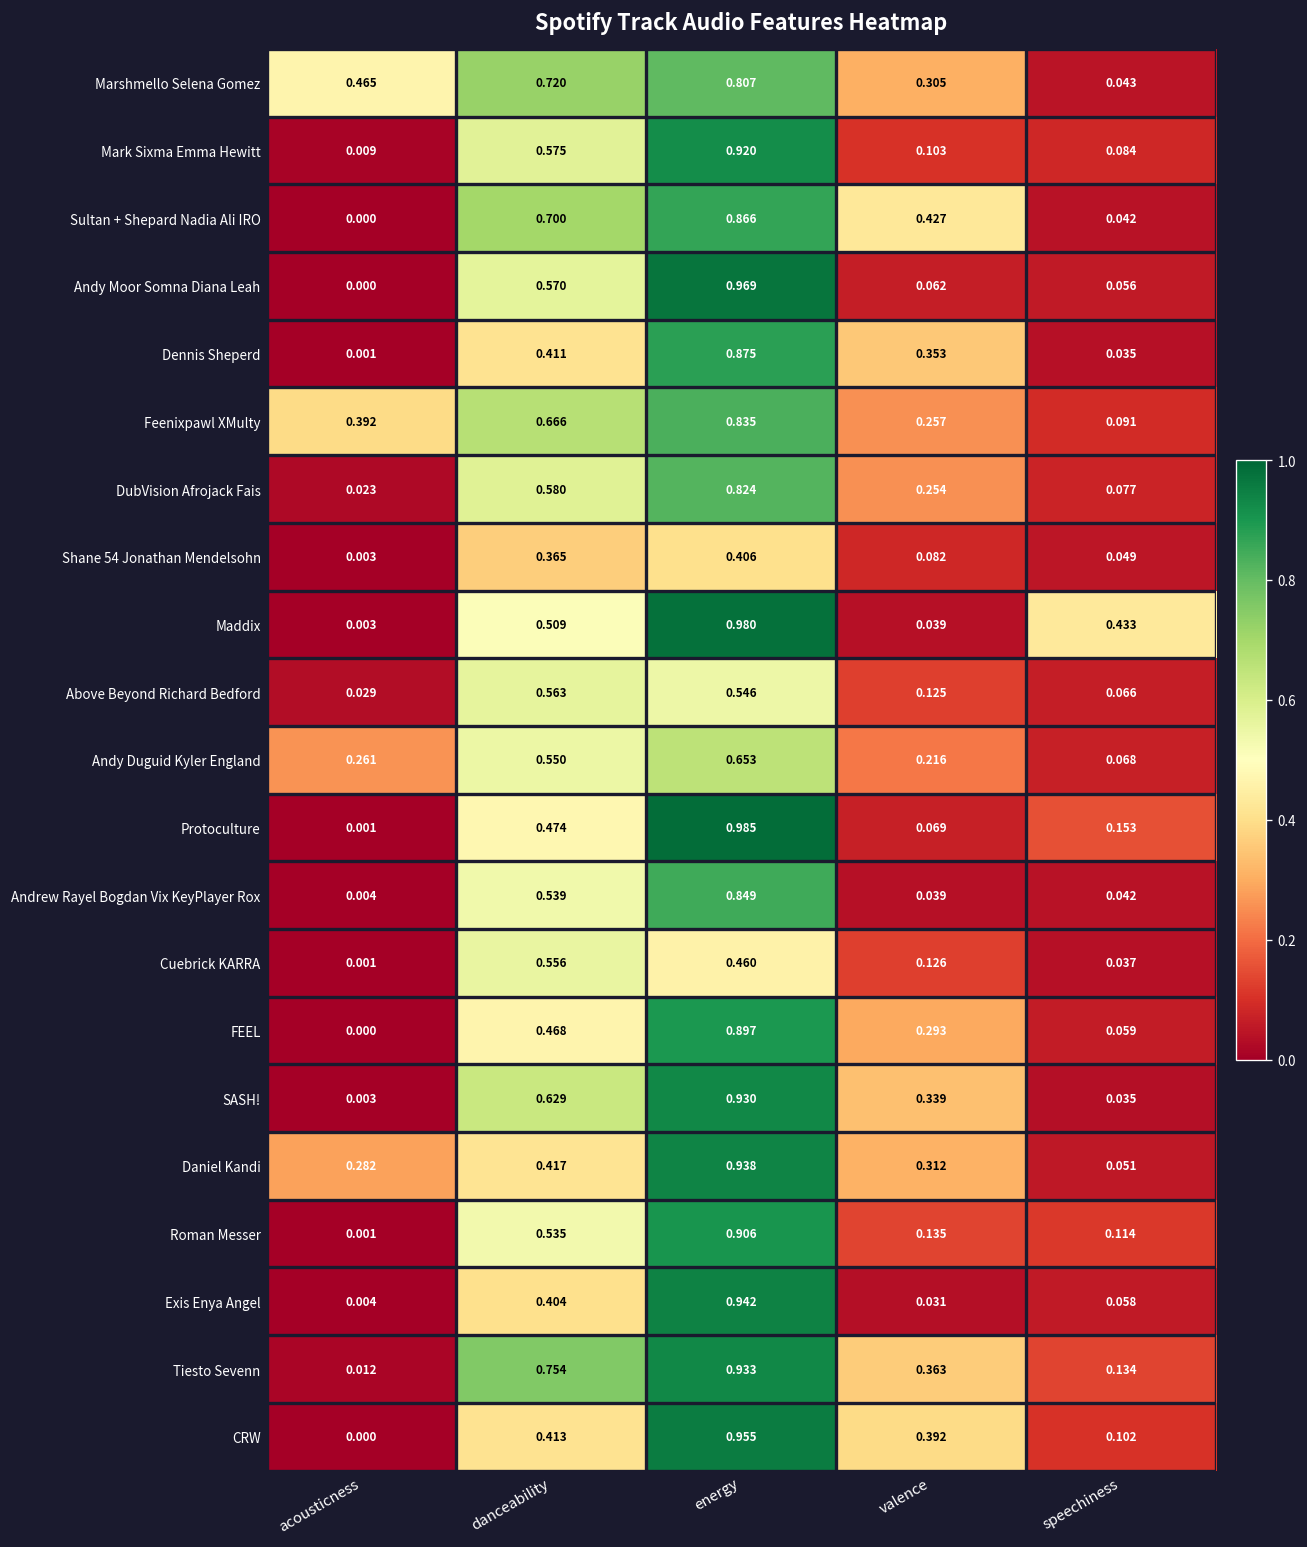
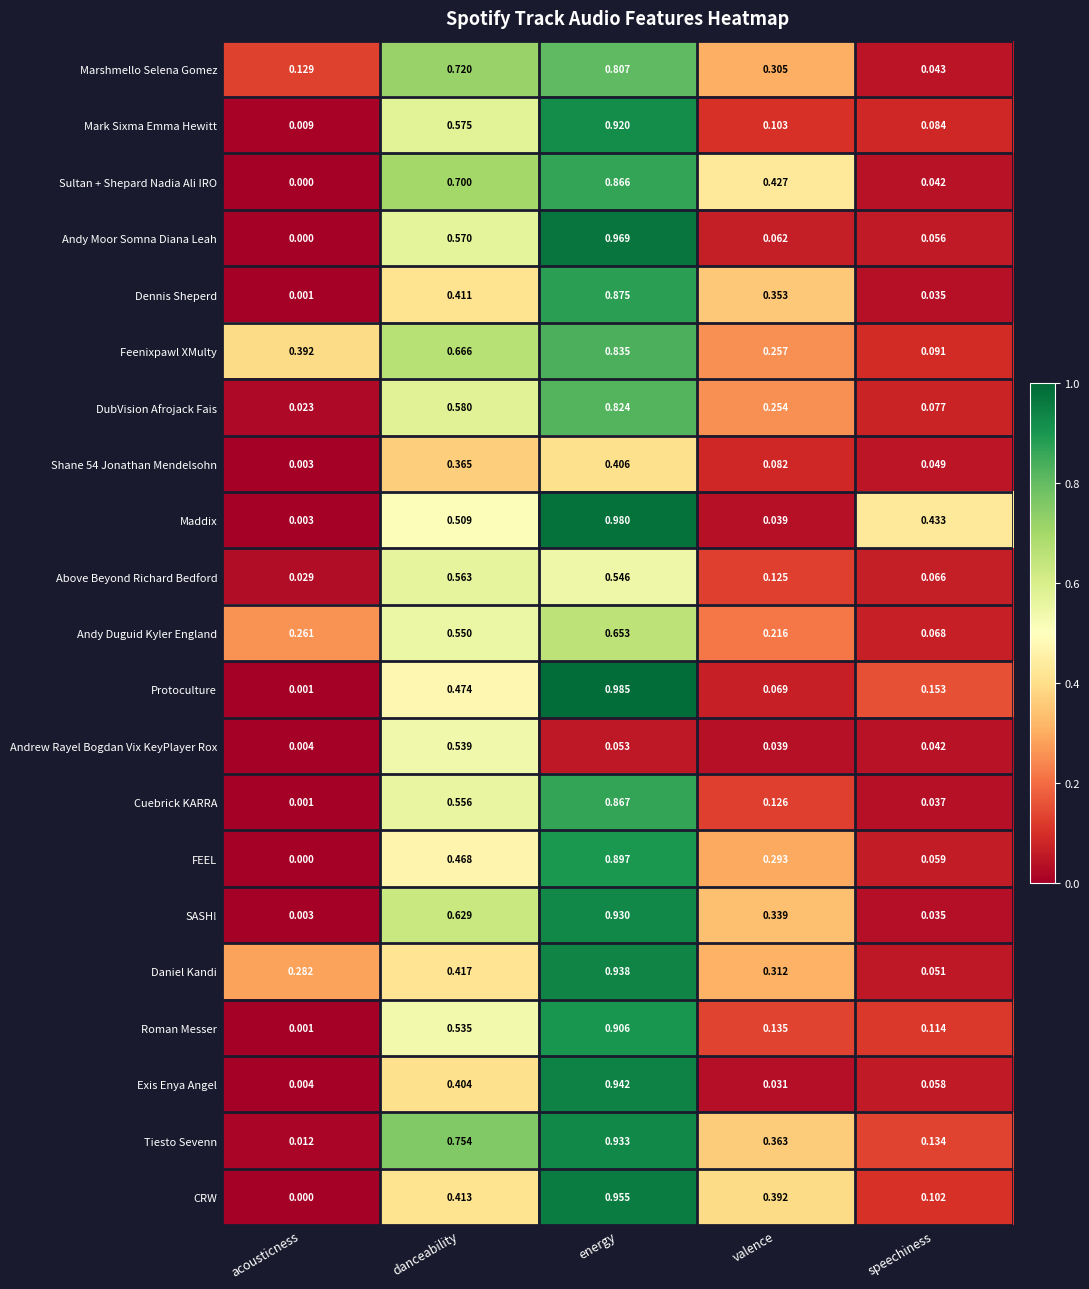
  {
    "Marshmello Selena Gomez": {
-     "acousticness": 0.465,
+     "acousticness": 0.129,
      "danceability": 0.720,
      "energy": 0.807,
      "valence": 0.305,
      "speechiness": 0.043
    },
    "Mark Sixma Emma Hewitt": {
      "acousticness": 0.009,
      "danceability": 0.575,
      "energy": 0.920,
      "valence": 0.103,
      "speechiness": 0.084
    },
    "Sultan + Shepard Nadia Ali IRO": {
      "acousticness": 0.000,
      "danceability": 0.700,
      "energy": 0.866,
      "valence": 0.427,
      "speechiness": 0.042
    },
    "Andy Moor Somna Diana Leah": {
      "acousticness": 0.000,
      "danceability": 0.570,
      "energy": 0.969,
      "valence": 0.062,
      "speechiness": 0.056
    },
    "Dennis Sheperd": {
      "acousticness": 0.001,
      "danceability": 0.411,
      "energy": 0.875,
      "valence": 0.353,
      "speechiness": 0.035
    },
    "Feenixpawl XMulty": {
      "acousticness": 0.392,
      "danceability": 0.666,
      "energy": 0.835,
      "valence": 0.257,
      "speechiness": 0.091
    },
    "DubVision Afrojack Fais": {
      "acousticness": 0.023,
      "danceability": 0.580,
      "energy": 0.824,
      "valence": 0.254,
      "speechiness": 0.077
    },
    "Shane 54 Jonathan Mendelsohn": {
      "acousticness": 0.003,
      "danceability": 0.365,
      "energy": 0.406,
      "valence": 0.082,
      "speechiness": 0.049
    },
    "Maddix": {
      "acousticness": 0.003,
      "danceability": 0.509,
      "energy": 0.980,
      "valence": 0.039,
      "speechiness": 0.433
    },
    "Above Beyond Richard Bedford": {
      "acousticness": 0.029,
      "danceability": 0.563,
      "energy": 0.546,
      "valence": 0.125,
      "speechiness": 0.066
    },
    "Andy Duguid Kyler England": {
      "acousticness": 0.261,
      "danceability": 0.550,
      "energy": 0.653,
      "valence": 0.216,
      "speechiness": 0.068
    },
    "Protoculture": {
      "acousticness": 0.001,
      "danceability": 0.474,
      "energy": 0.985,
      "valence": 0.069,
      "speechiness": 0.153
    },
    "Andrew Rayel Bogdan Vix KeyPlayer Rox": {
      "acousticness": 0.004,
      "danceability": 0.539,
-     "energy": 0.849,
+     "energy": 0.053,
      "valence": 0.039,
      "speechiness": 0.042
    },
    "Cuebrick KARRA": {
      "acousticness": 0.001,
      "danceability": 0.556,
-     "energy": 0.460,
+     "energy": 0.867,
      "valence": 0.126,
      "speechiness": 0.037
    },
    "FEEL": {
      "acousticness": 0.000,
      "danceability": 0.468,
      "energy": 0.897,
      "valence": 0.293,
      "speechiness": 0.059
    },
    "SASH!": {
      "acousticness": 0.003,
      "danceability": 0.629,
      "energy": 0.930,
      "valence": 0.339,
      "speechiness": 0.035
    },
    "Daniel Kandi": {
      "acousticness": 0.282,
      "danceability": 0.417,
      "energy": 0.938,
      "valence": 0.312,
      "speechiness": 0.051
    },
    "Roman Messer": {
      "acousticness": 0.001,
      "danceability": 0.535,
      "energy": 0.906,
      "valence": 0.135,
      "speechiness": 0.114
    },
    "Exis Enya Angel": {
      "acousticness": 0.004,
      "danceability": 0.404,
      "energy": 0.942,
      "valence": 0.031,
      "speechiness": 0.058
    },
    "Tiesto Sevenn": {
      "acousticness": 0.012,
      "danceability": 0.754,
      "energy": 0.933,
      "valence": 0.363,
      "speechiness": 0.134
    },
    "CRW": {
      "acousticness": 0.000,
      "danceability": 0.413,
      "energy": 0.955,
      "valence": 0.392,
      "speechiness": 0.102
    }
  }
